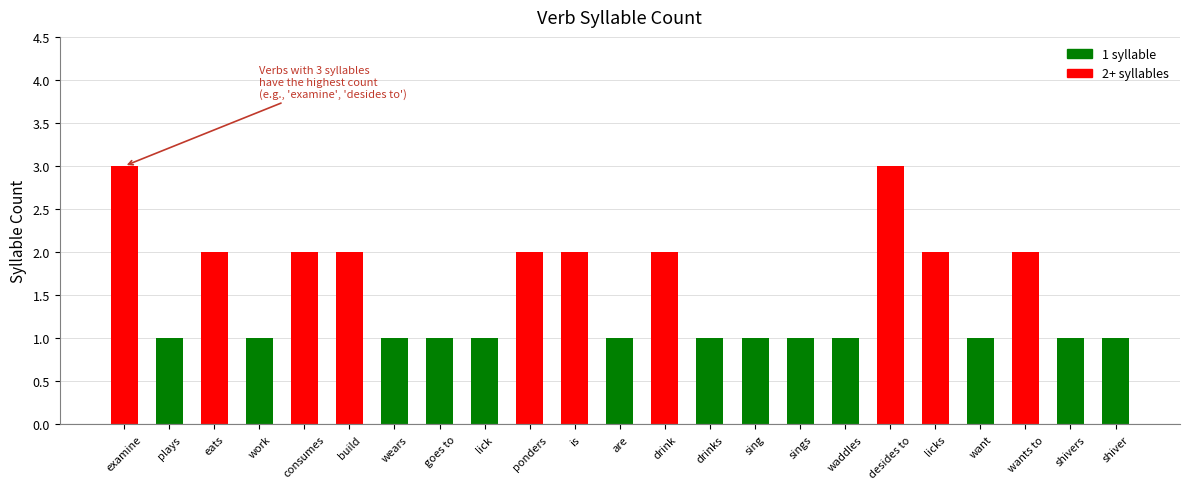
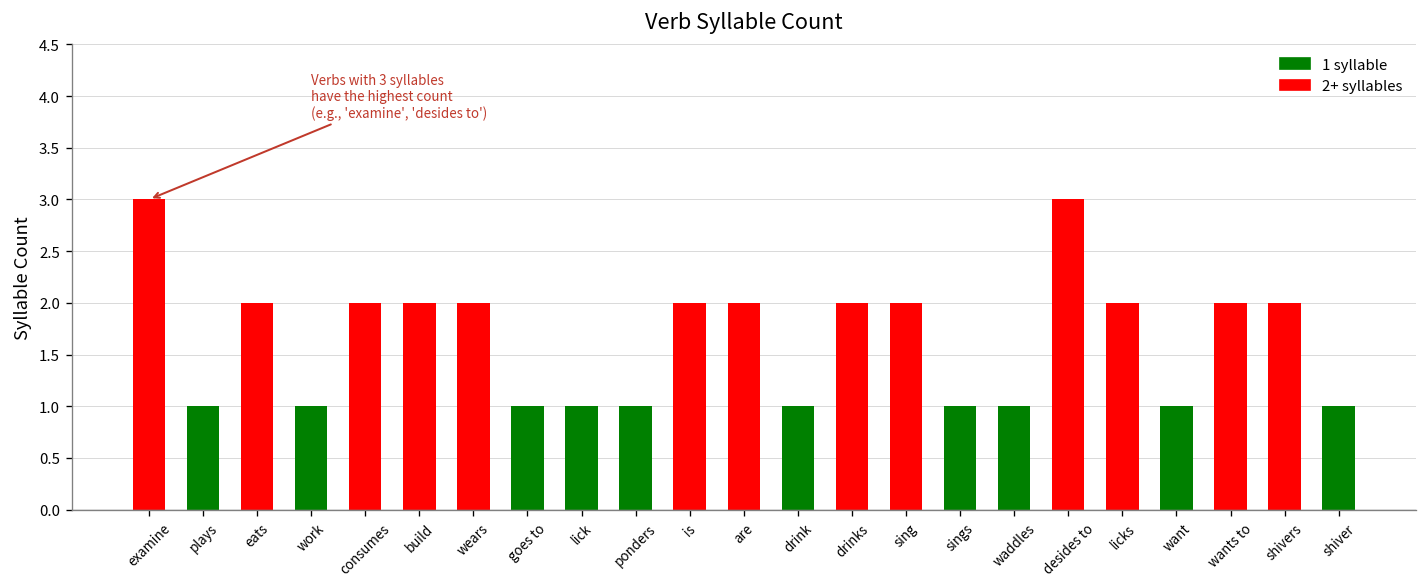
  {
    "plays": 1,
    "eats": 2,
    "work": 1,
    "consumes": 2,
    "build": 2,
-   "wears": 1,
+   "wears": 2,
    "goes to": 1,
    "lick": 1,
-   "ponders": 2,
+   "ponders": 1,
    "is": 2,
-   "are": 1,
-   "drink": 2,
-   "drinks": 1,
-   "sing": 1,
+   "are": 2,
+   "drink": 1,
+   "drinks": 2,
+   "sing": 2,
    "sings": 1,
    "waddles": 1,
    "desides to": 3,
    "licks": 2,
    "want": 1,
    "wants to": 2,
-   "shivers": 1,
+   "shivers": 2,
    "shiver": 1
  }
